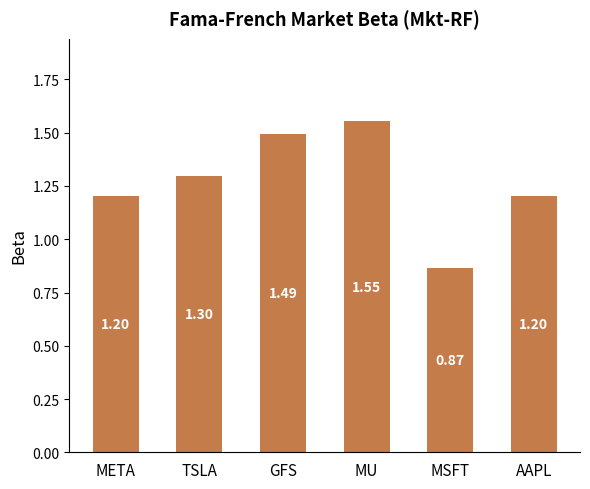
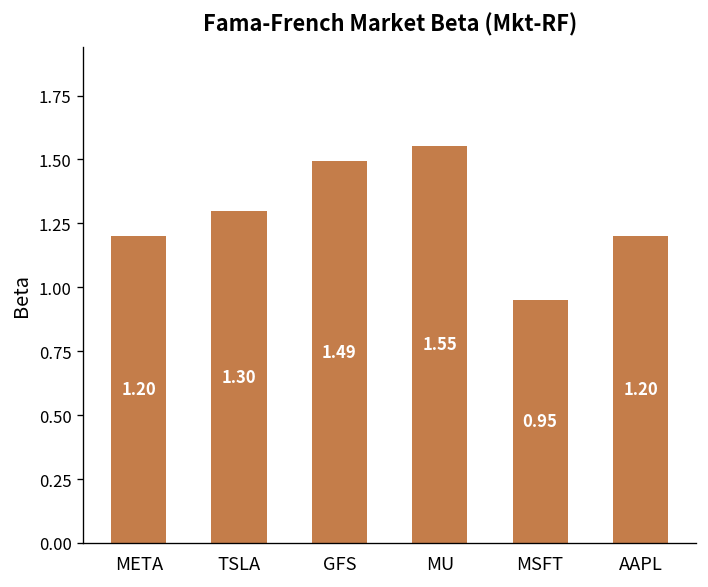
  {
    "META": 1.20,
    "TSLA": 1.30,
    "GFS": 1.49,
    "MU": 1.55,
-   "MSFT": 0.87,
+   "MSFT": 0.95,
    "AAPL": 1.20
  }
